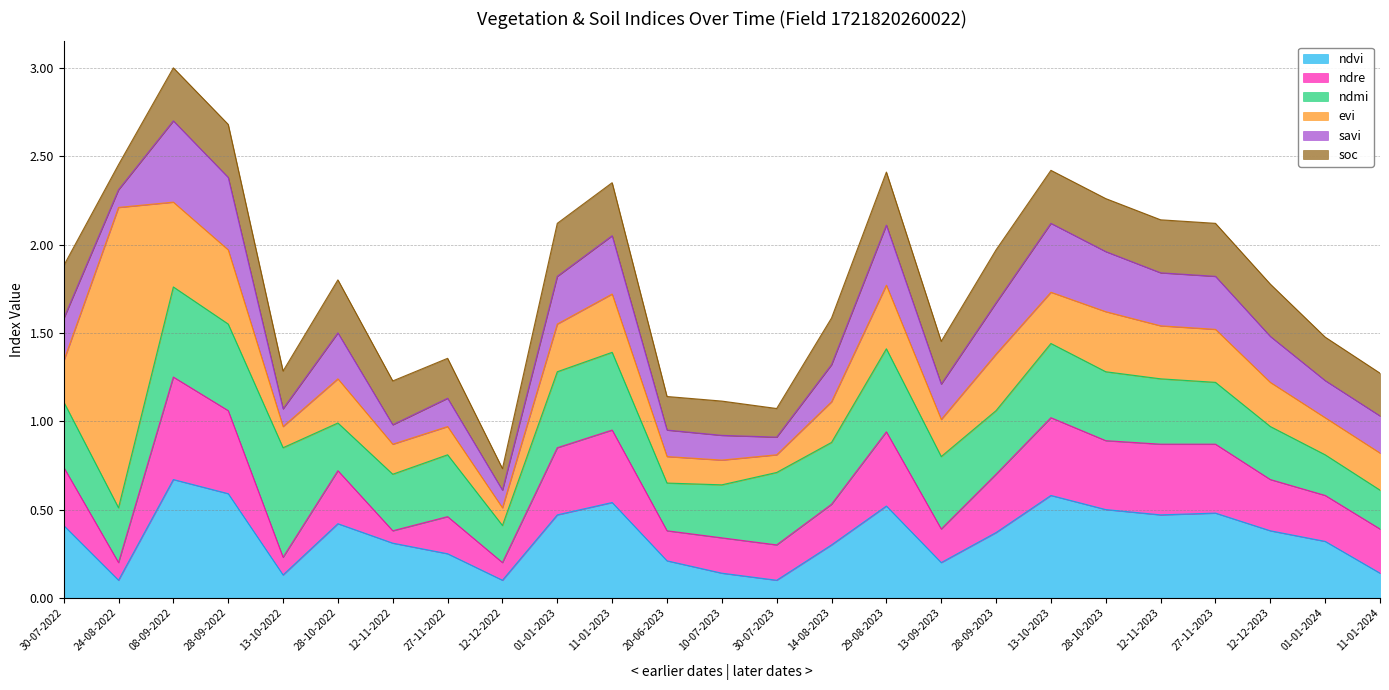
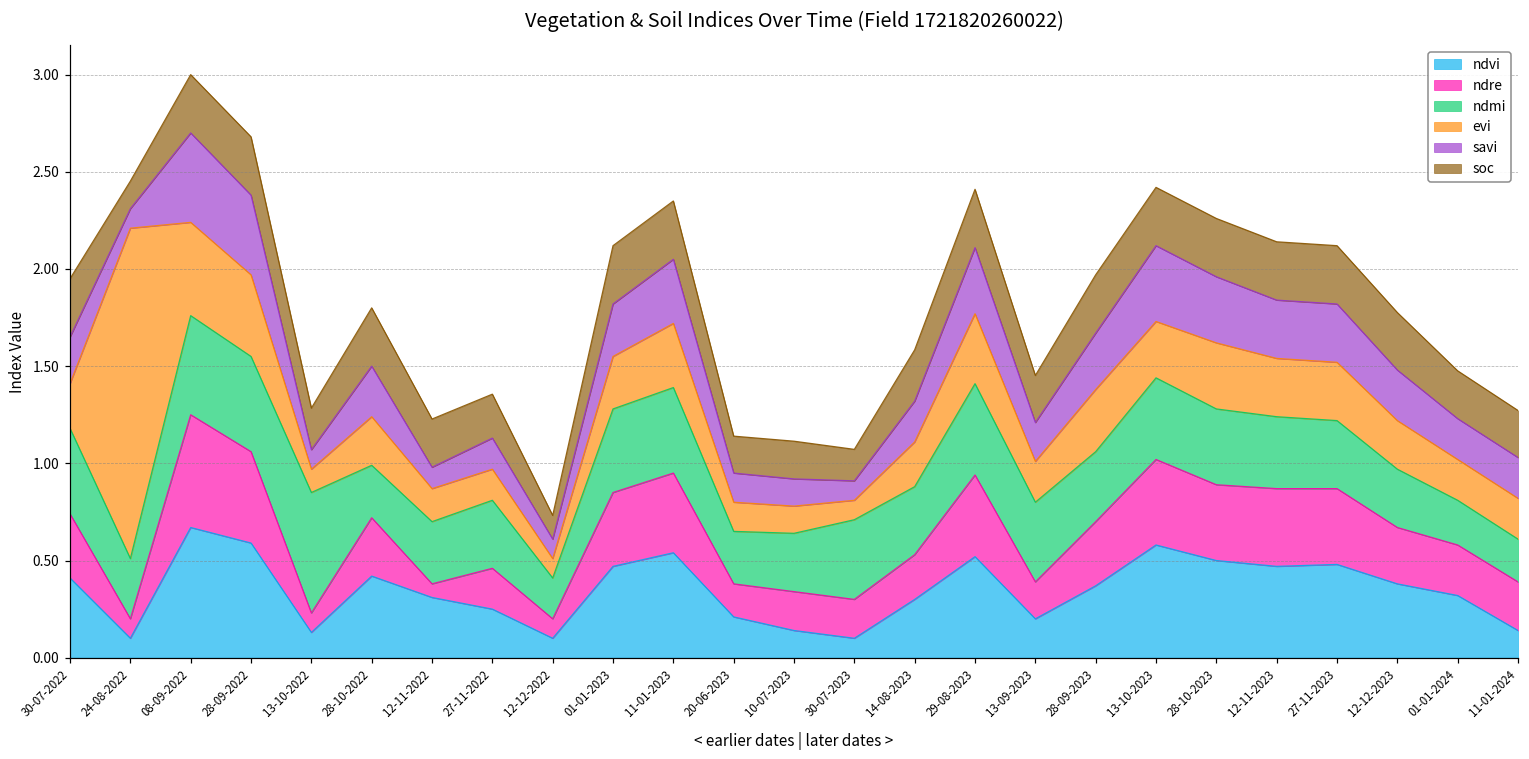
  {
    "ndvi": {
      "30-07-2022": 0.41,
      "24-08-2022": 0.10,
      "08-09-2022": 0.67,
      "28-09-2022": 0.59,
      "13-10-2022": 0.13,
      "28-10-2022": 0.42,
      "12-11-2022": 0.31,
      "27-11-2022": 0.25,
      "12-12-2022": 0.10,
      "01-01-2023": 0.47,
      "11-01-2023": 0.54,
      "20-06-2023": 0.21,
      "10-07-2023": 0.14,
      "30-07-2023": 0.10,
      "14-08-2023": 0.30,
      "29-08-2023": 0.52,
      "13-09-2023": 0.20,
      "28-09-2023": 0.37,
      "13-10-2023": 0.58,
      "28-10-2023": 0.50,
      "12-11-2023": 0.47,
      "27-11-2023": 0.48,
      "12-12-2023": 0.38,
      "01-01-2024": 0.32,
      "11-01-2024": 0.14
    },
    "ndre": {
      "30-07-2022": 0.33,
      "24-08-2022": 0.10,
      "08-09-2022": 0.58,
      "28-09-2022": 0.47,
      "13-10-2022": 0.10,
      "28-10-2022": 0.30,
      "12-11-2022": 0.07,
      "27-11-2022": 0.21,
      "12-12-2022": 0.10,
      "01-01-2023": 0.38,
      "11-01-2023": 0.41,
      "20-06-2023": 0.17,
      "10-07-2023": 0.20,
      "30-07-2023": 0.20,
      "14-08-2023": 0.23,
      "29-08-2023": 0.42,
      "13-09-2023": 0.19,
      "28-09-2023": 0.33,
      "13-10-2023": 0.44,
      "28-10-2023": 0.39,
      "12-11-2023": 0.40,
      "27-11-2023": 0.39,
      "12-12-2023": 0.29,
      "01-01-2024": 0.26,
      "11-01-2024": 0.25
    },
    "ndmi": {
-     "30-07-2022": 0.37,
+     "30-07-2022": 0.44,
      "24-08-2022": 0.31,
      "08-09-2022": 0.51,
      "28-09-2022": 0.49,
      "13-10-2022": 0.62,
      "28-10-2022": 0.27,
      "12-11-2022": 0.32,
      "27-11-2022": 0.35,
      "12-12-2022": 0.21,
      "01-01-2023": 0.43,
      "11-01-2023": 0.44,
      "20-06-2023": 0.27,
      "10-07-2023": 0.30,
      "30-07-2023": 0.41,
      "14-08-2023": 0.35,
      "29-08-2023": 0.47,
      "13-09-2023": 0.41,
      "28-09-2023": 0.36,
      "13-10-2023": 0.42,
      "28-10-2023": 0.39,
      "12-11-2023": 0.37,
      "27-11-2023": 0.35,
      "12-12-2023": 0.30,
      "01-01-2024": 0.23,
      "11-01-2024": 0.22
    },
    "evi": {
      "30-07-2022": 0.23,
      "24-08-2022": 1.70,
      "08-09-2022": 0.48,
      "28-09-2022": 0.42,
      "13-10-2022": 0.12,
      "28-10-2022": 0.25,
      "12-11-2022": 0.17,
      "27-11-2022": 0.16,
      "12-12-2022": 0.10,
      "01-01-2023": 0.27,
      "11-01-2023": 0.33,
      "20-06-2023": 0.15,
      "10-07-2023": 0.14,
      "30-07-2023": 0.10,
      "14-08-2023": 0.23,
      "29-08-2023": 0.36,
      "13-09-2023": 0.21,
      "28-09-2023": 0.32,
      "13-10-2023": 0.29,
      "28-10-2023": 0.34,
      "12-11-2023": 0.30,
      "27-11-2023": 0.30,
      "12-12-2023": 0.25,
      "01-01-2024": 0.21,
      "11-01-2024": 0.21
    },
    "savi": {
      "30-07-2022": 0.24,
      "24-08-2022": 0.10,
      "08-09-2022": 0.46,
      "28-09-2022": 0.41,
      "13-10-2022": 0.10,
      "28-10-2022": 0.26,
      "12-11-2022": 0.11,
      "27-11-2022": 0.16,
      "12-12-2022": 0.10,
      "01-01-2023": 0.27,
      "11-01-2023": 0.33,
      "20-06-2023": 0.15,
      "10-07-2023": 0.14,
      "30-07-2023": 0.10,
      "14-08-2023": 0.21,
      "29-08-2023": 0.34,
      "13-09-2023": 0.20,
      "28-09-2023": 0.29,
      "13-10-2023": 0.39,
      "28-10-2023": 0.34,
      "12-11-2023": 0.30,
      "27-11-2023": 0.30,
      "12-12-2023": 0.26,
      "01-01-2024": 0.21,
      "11-01-2024": 0.21
    },
    "soc": {
      "30-07-2022": 0.30,
      "24-08-2022": 0.14,
      "08-09-2022": 0.30,
      "28-09-2022": 0.30,
      "13-10-2022": 0.21,
      "28-10-2022": 0.30,
      "12-11-2022": 0.25,
      "27-11-2022": 0.23,
      "12-12-2022": 0.12,
      "01-01-2023": 0.30,
      "11-01-2023": 0.30,
      "20-06-2023": 0.19,
      "10-07-2023": 0.19,
      "30-07-2023": 0.16,
      "14-08-2023": 0.26,
      "29-08-2023": 0.30,
      "13-09-2023": 0.24,
      "28-09-2023": 0.30,
      "13-10-2023": 0.30,
      "28-10-2023": 0.30,
      "12-11-2023": 0.30,
      "27-11-2023": 0.30,
      "12-12-2023": 0.30,
      "01-01-2024": 0.25,
      "11-01-2024": 0.24
    }
  }
